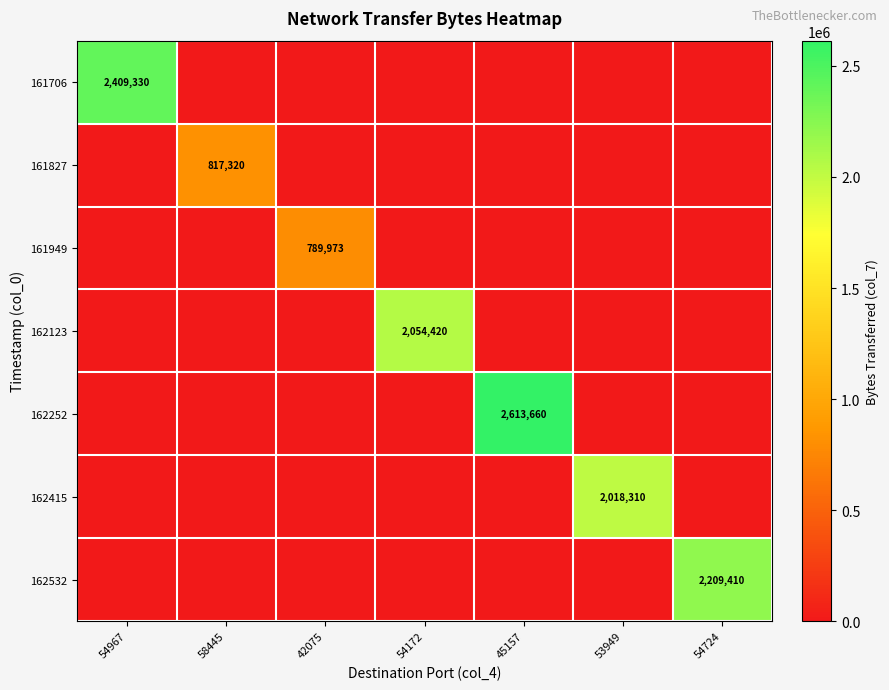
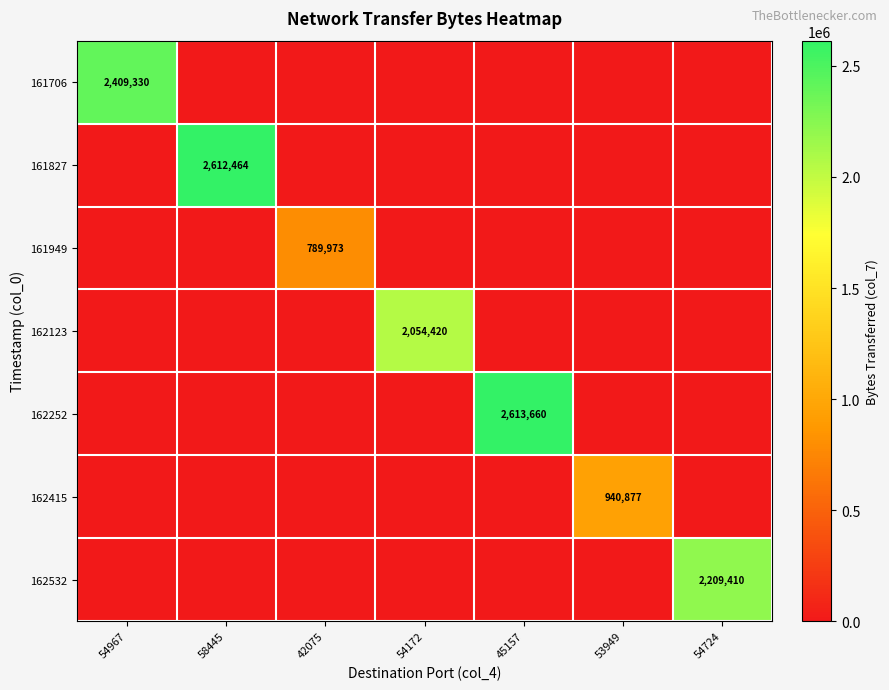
  {
    "161706": {
      "54967": "2,409,330"
    },
    "161827": {
-     "58445": "817,320"
+     "58445": "2,612,464"
    },
    "161949": {
      "42075": "789,973"
    },
    "162123": {
      "54172": "2,054,420"
    },
    "162252": {
      "45157": "2,613,660"
    },
    "162415": {
-     "53949": "2,018,310"
+     "53949": "940,877"
    },
    "162532": {
      "54724": "2,209,410"
    }
  }
